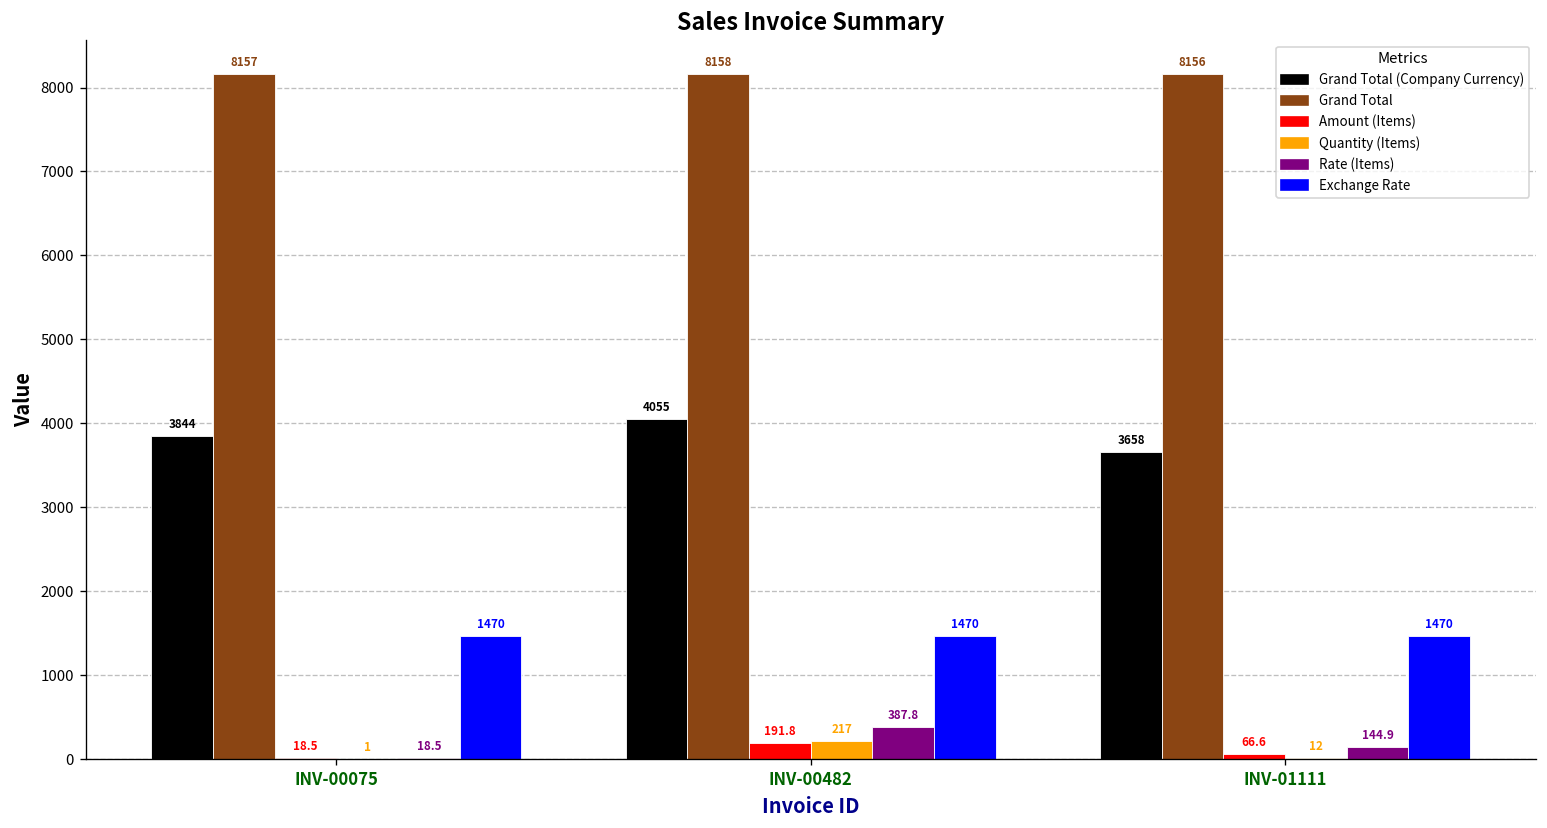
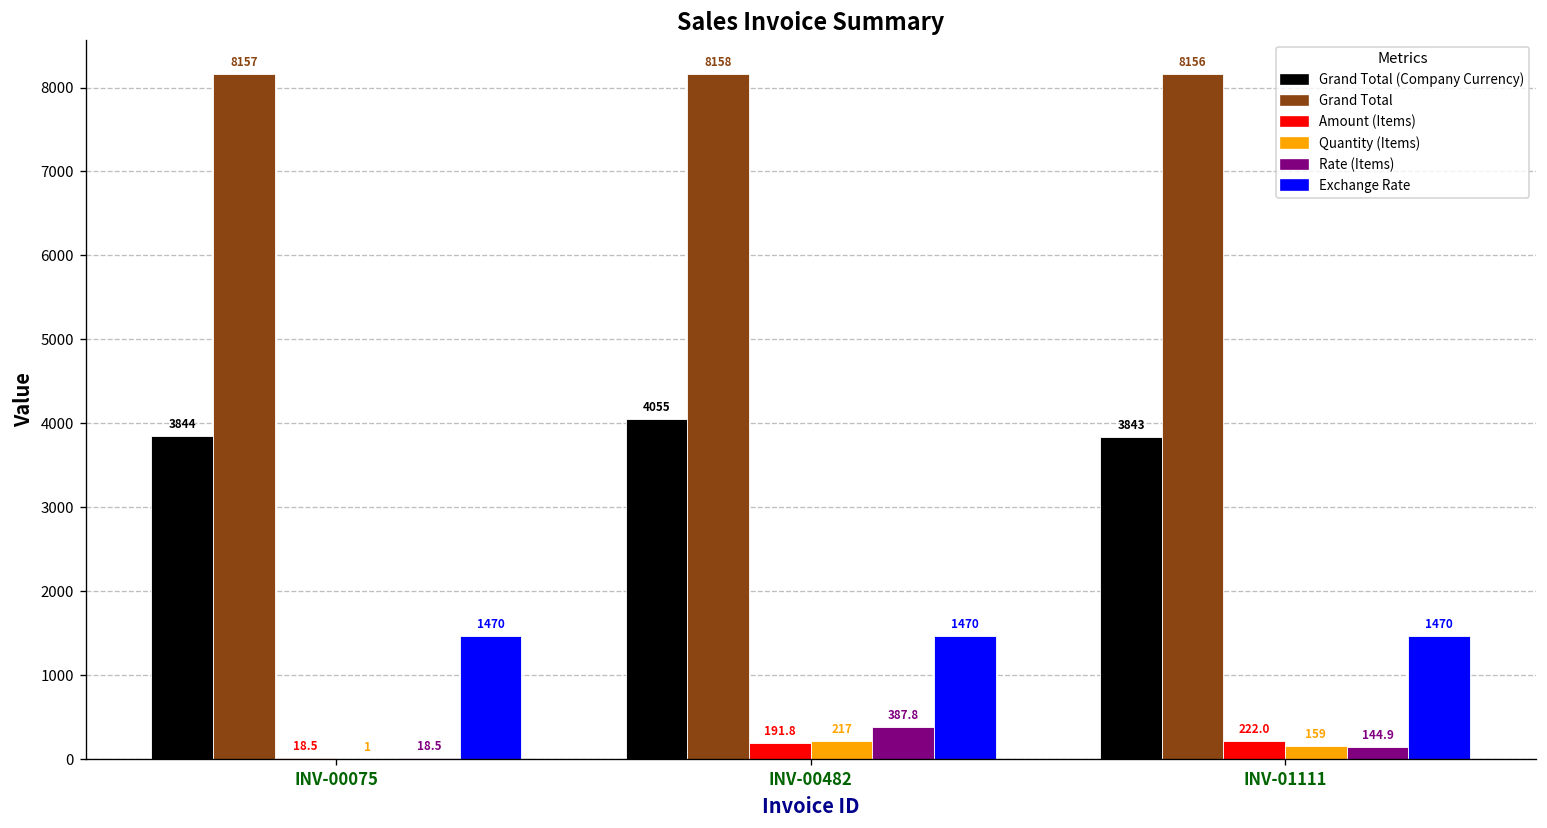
  {
    "Grand Total (Company Currency)": {
      "INV-00075": 3844,
      "INV-00482": 4055,
-     "INV-01111": 3658
+     "INV-01111": 3843
    },
    "Grand Total": {
      "INV-00075": 8157,
      "INV-00482": 8158,
      "INV-01111": 8156
    },
    "Amount (Items)": {
      "INV-00075": 18.5,
      "INV-00482": 191.8,
-     "INV-01111": 66.6
+     "INV-01111": 222.0
    },
    "Quantity (Items)": {
      "INV-00075": 1,
      "INV-00482": 217,
-     "INV-01111": 12
+     "INV-01111": 159
    },
    "Rate (Items)": {
      "INV-00075": 18.5,
      "INV-00482": 387.8,
      "INV-01111": 144.9
    },
    "Exchange Rate": {
      "INV-00075": 1470,
      "INV-00482": 1470,
      "INV-01111": 1470
    }
  }
